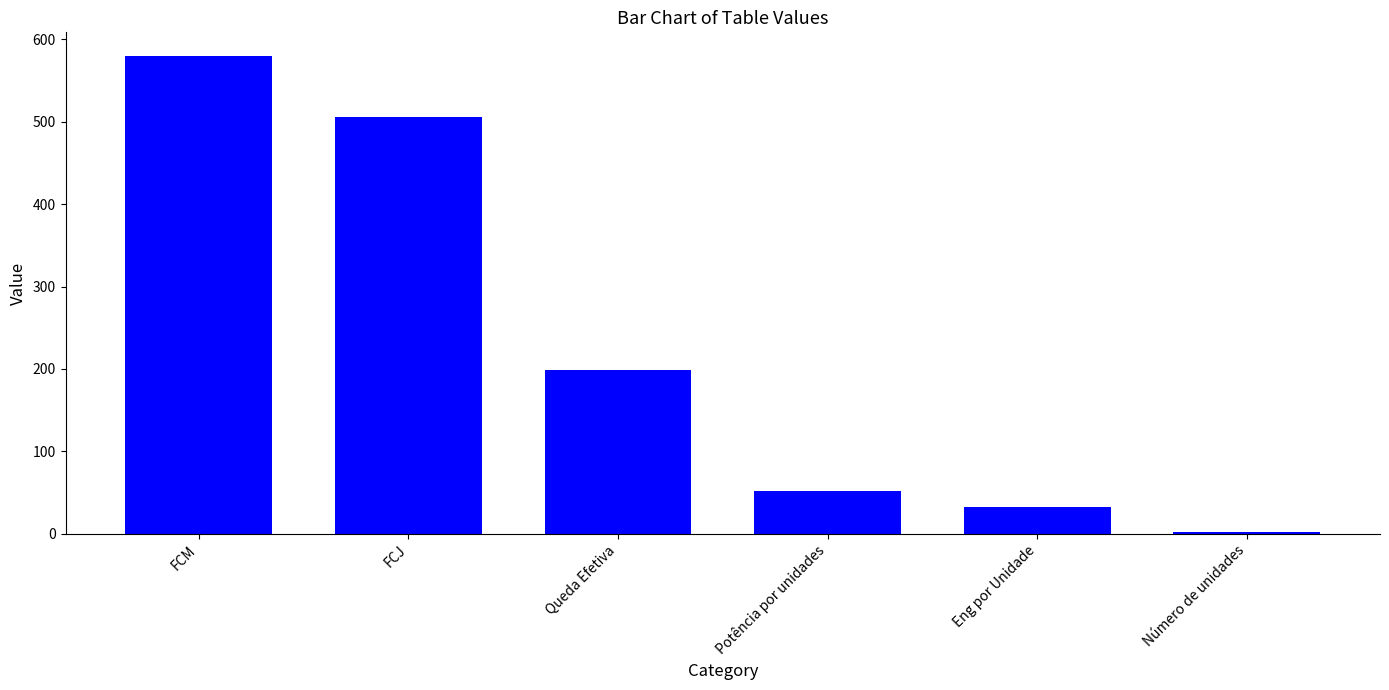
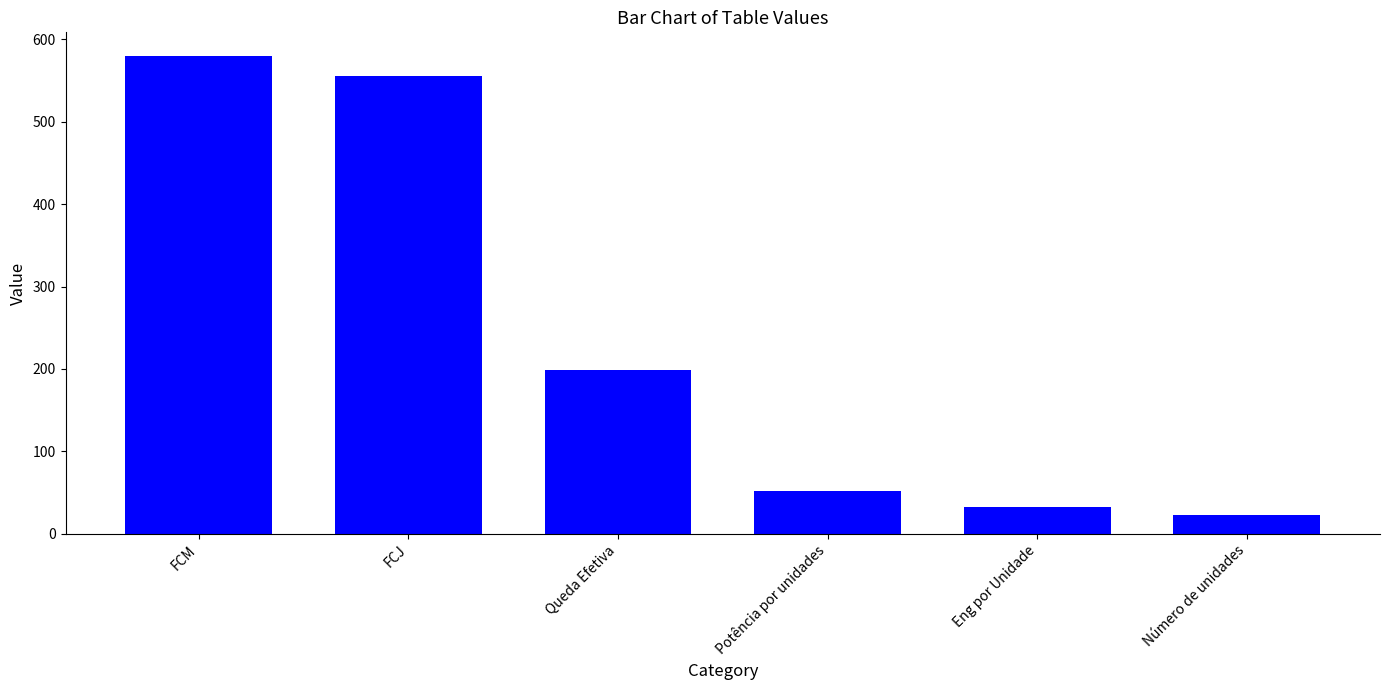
  {
    "FCM": 580,
-   "FCJ": 510,
+   "FCJ": 560,
    "Queda Efetiva": 200,
    "Potência por unidades": 50,
    "Eng por Unidade": 30,
-   "Número de unidades": 0
+   "Número de unidades": 20
  }
